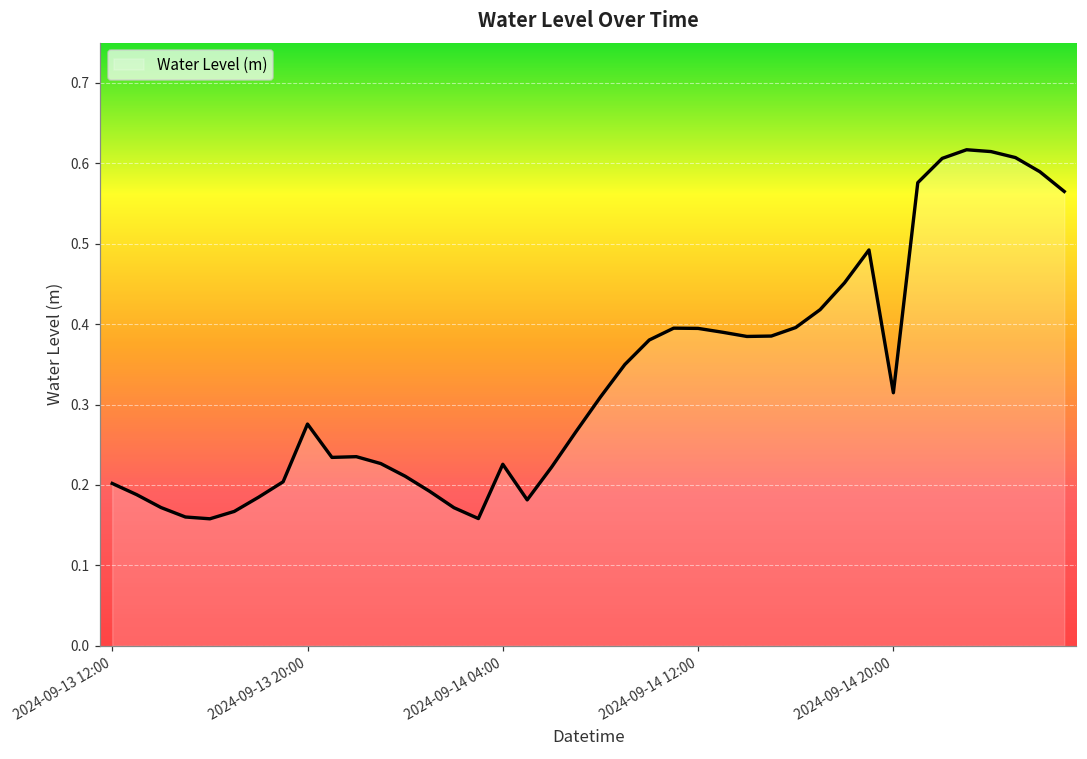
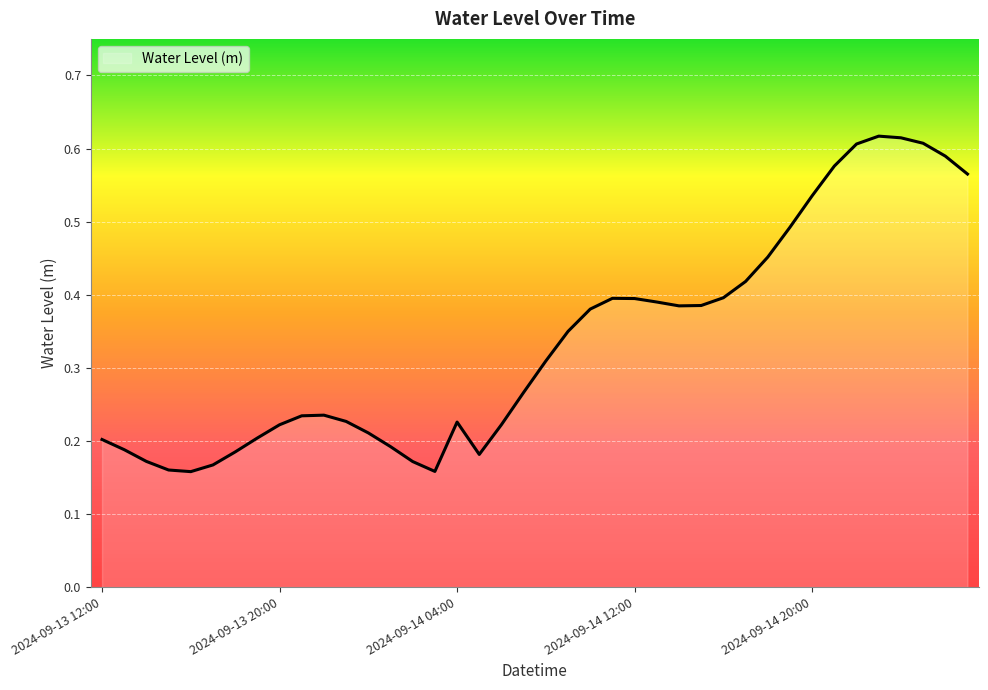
  {
    "2024-09-13 12:00": 0.20,
-   "2024-09-13 20:00": 0.28,
+   "2024-09-13 20:00": 0.22,
    "2024-09-14 04:00": 0.23,
    "2024-09-14 12:00": 0.39,
-   "2024-09-14 20:00": 0.31
+   "2024-09-14 20:00": 0.54
  }
